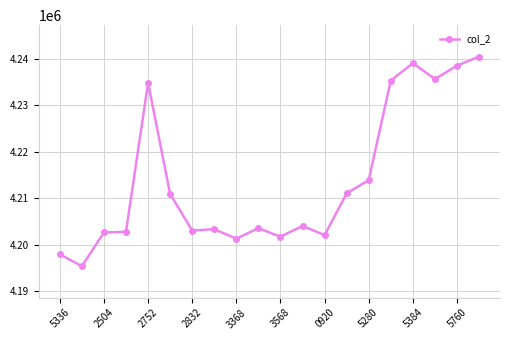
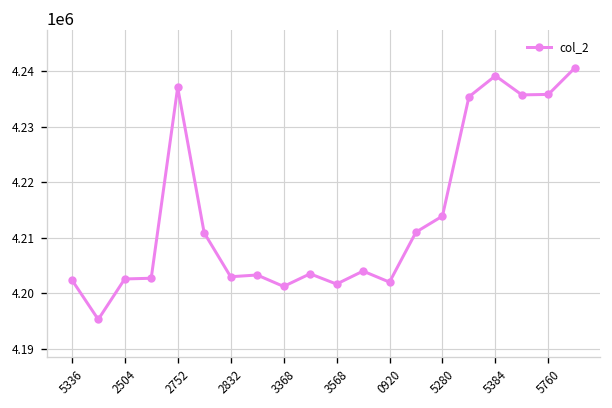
  {
-   "5336": 4198000,
+   "5336": 4202000,
    "2504": 4203000,
-   "2752": 4235000,
+   "2752": 4237000,
    "2832": 4203000,
    "3368": 4201000,
    "3568": 4202000,
    "0920": 4202000,
    "5280": 4214000,
    "5384": 4239000,
-   "5760": 4239000
+   "5760": 4236000
  }
